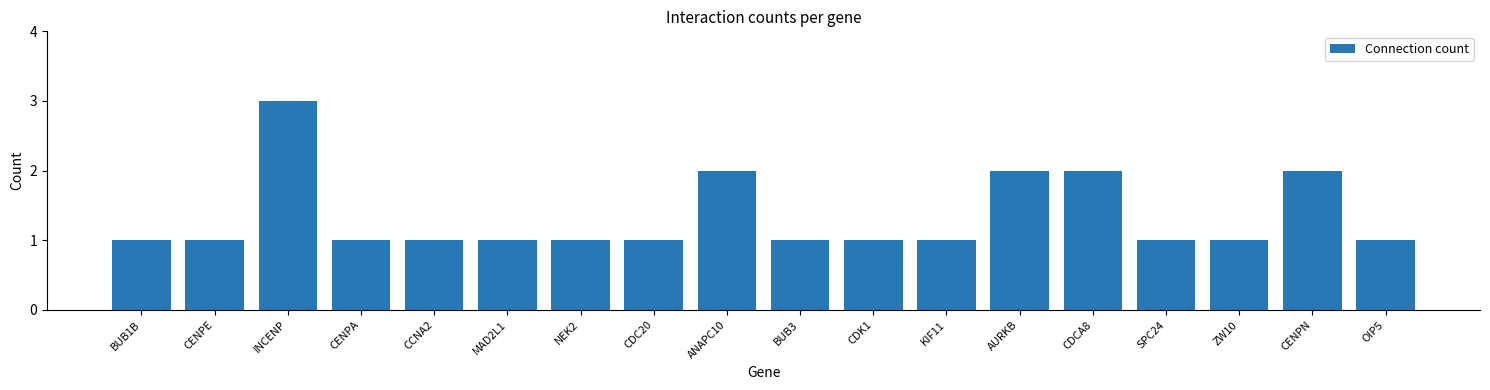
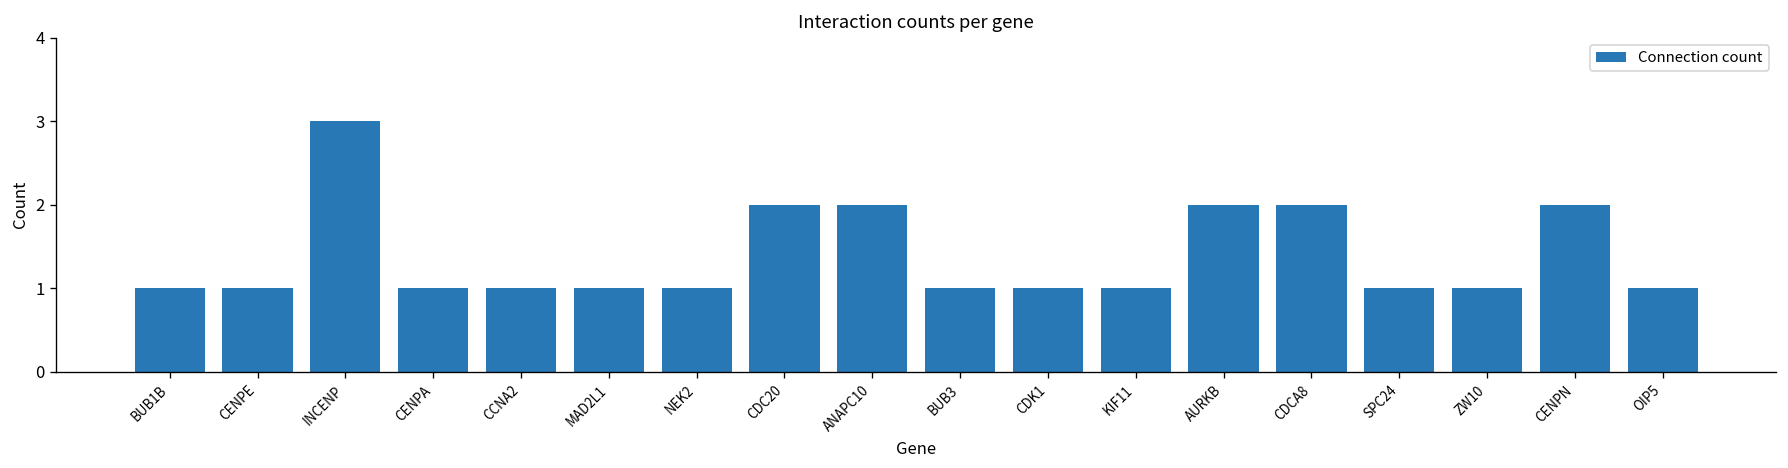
  {
    "BUB1B": 1,
    "CENPE": 1,
    "INCENP": 3,
    "CENPA": 1,
    "CCNA2": 1,
    "MAD2L1": 1,
    "NEK2": 1,
-   "CDC20": 1,
+   "CDC20": 2,
    "ANAPC10": 2,
    "BUB3": 1,
    "CDK1": 1,
    "KIF11": 1,
    "AURKB": 2,
    "CDCA8": 2,
    "SPC24": 1,
    "ZW10": 1,
    "CENPN": 2,
    "OIP5": 1
  }
